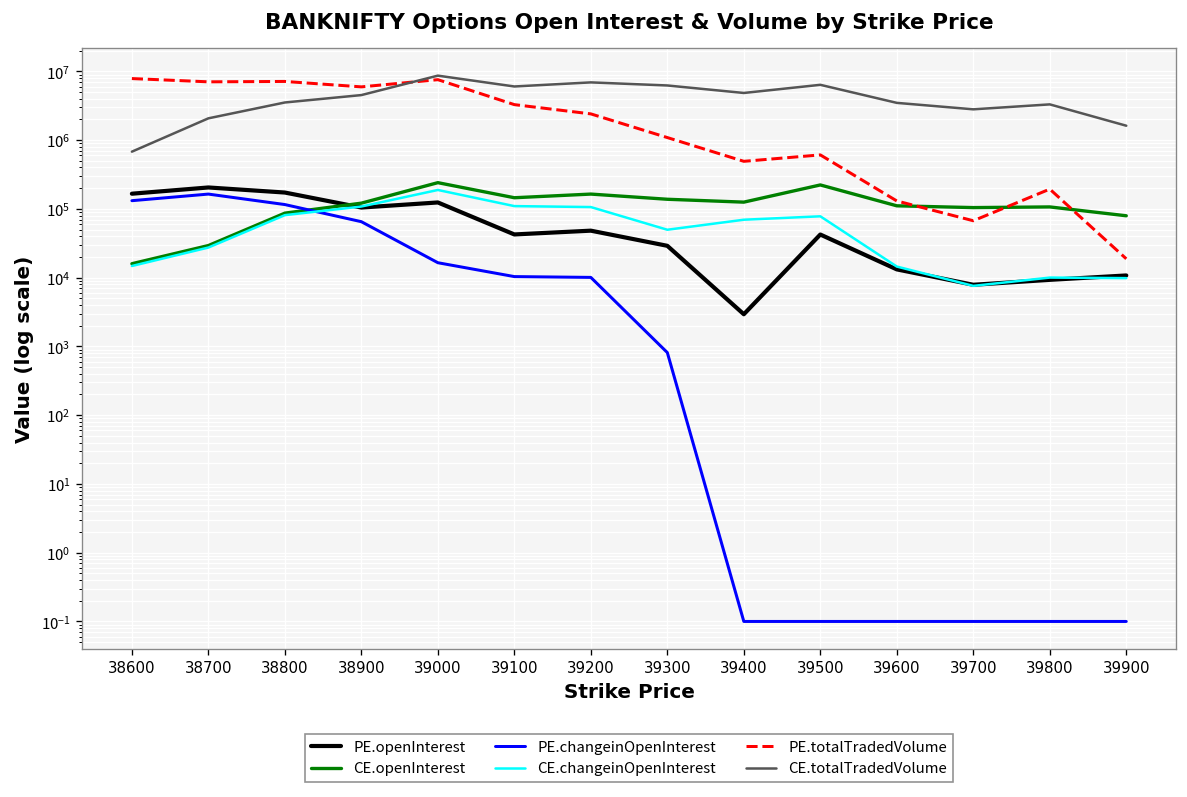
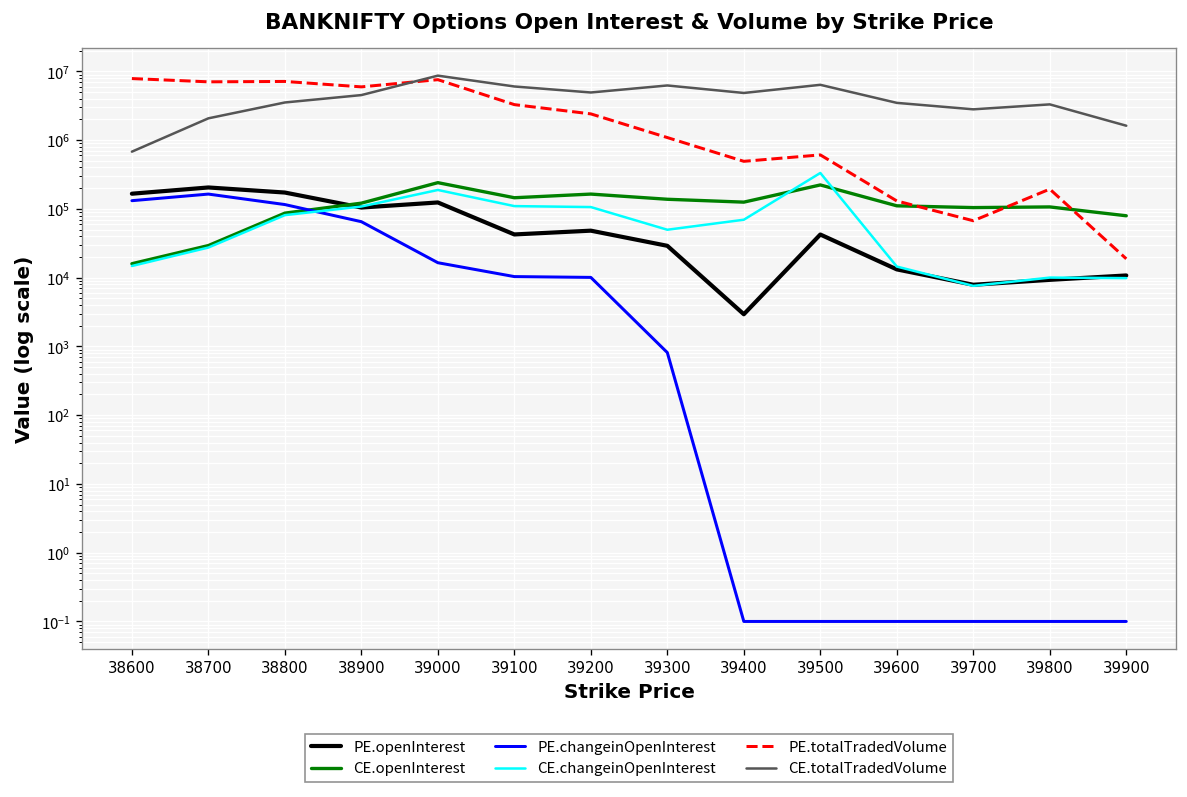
  {
    "PE.openInterest": {
      "38600": 170000,
      "38700": 200000,
      "38800": 170000,
      "39000": 120000,
      "39100": 40000,
      "39200": 50000,
      "39300": 30000,
      "39400": 3000,
      "39500": 40000
    },
    "CE.openInterest": {
      "38900": 120000,
      "39000": 240000,
      "39100": 150000,
      "39200": 160000,
      "39300": 140000,
      "39400": 130000,
      "39500": 220000,
      "39600": 110000,
      "39700": 100000,
      "39800": 110000,
      "39900": 80000
    },
    "PE.changeinOpenInterest": {
      "38600": 130000,
      "38700": 160000,
      "38800": 120000,
      "38900": 70000,
      "39000": 16000,
      "39100": 10000,
      "39200": 10000,
      "39300": 800,
      "39400": 0.10,
      "39500": 0.10,
      "39600": 0.10,
      "39700": 0.10,
      "39800": 0.10,
      "39900": 0.10
    },
    "CE.changeinOpenInterest": {
      "39000": 190000,
      "39100": 110000,
      "39200": 110000,
      "39300": 50000,
      "39400": 70000,
-     "39500": 80000
+     "39500": 300000
    },
    "PE.totalTradedVolume": {
      "38600": 8000000,
      "38700": 7000000,
      "38800": 7000000,
      "38900": 6000000,
      "39000": 8000000,
      "39100": 3000000,
      "39200": 2400000,
      "39300": 1100000,
      "39400": 500000,
      "39500": 600000,
      "39600": 130000,
      "39700": 70000,
      "39800": 190000,
      "39900": 19000
    },
    "CE.totalTradedVolume": {
      "38600": 700000,
      "38700": 2100000,
      "38800": 4000000,
      "38900": 5000000,
      "39000": 9000000,
      "39100": 6000000,
-     "39200": 7000000,
+     "39200": 5000000,
      "39300": 6000000,
      "39400": 5000000,
      "39500": 6000000,
      "39600": 3000000,
      "39700": 3000000,
      "39800": 3000000,
      "39900": 1600000
    }
  }
